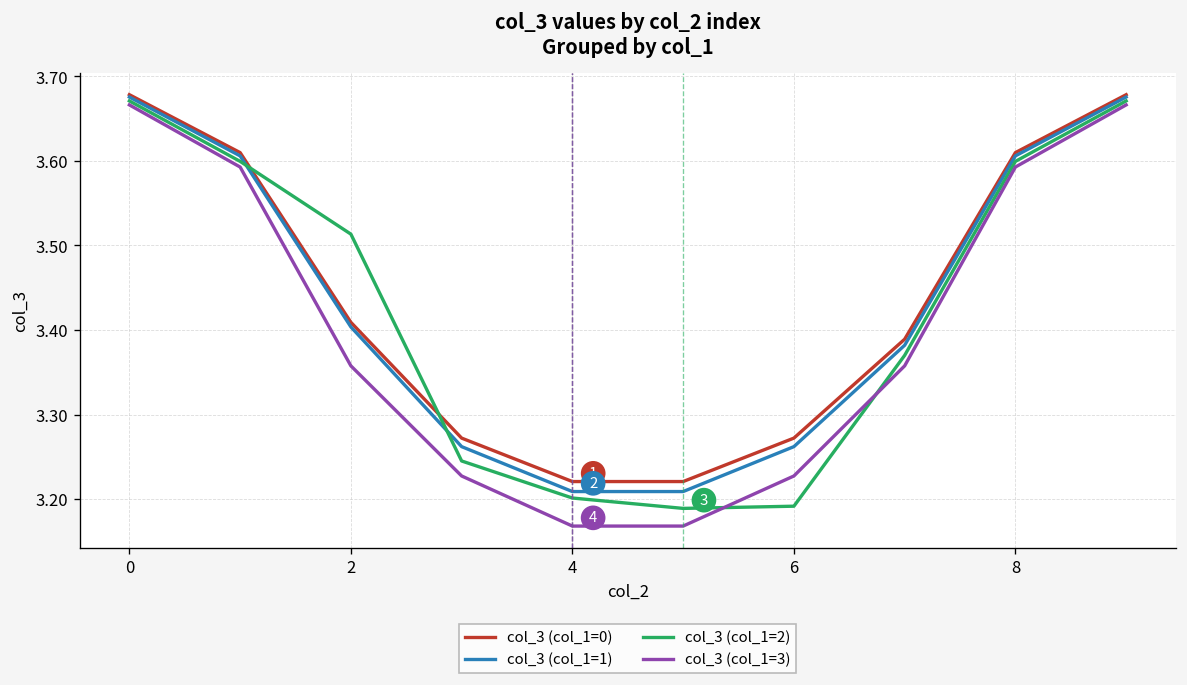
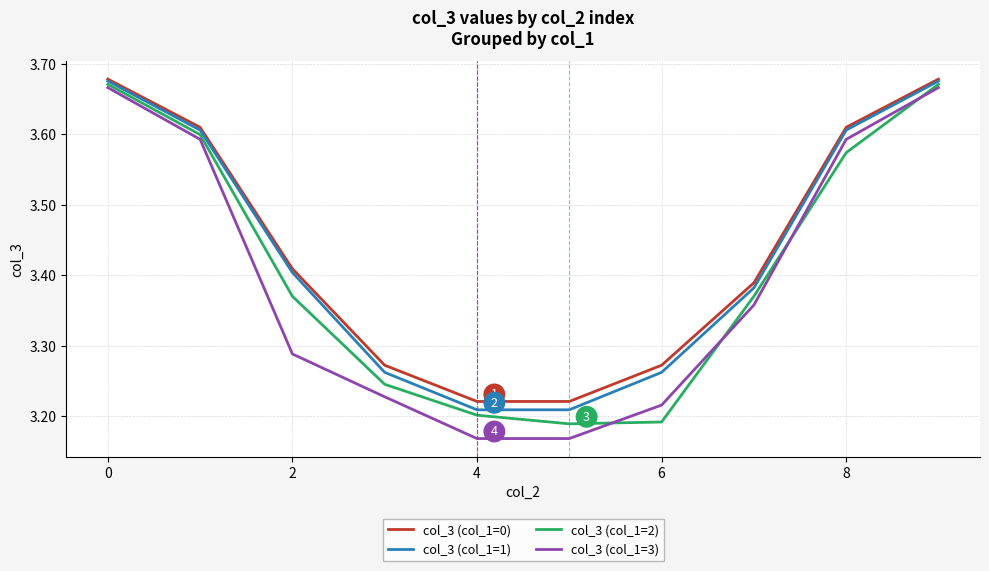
  {
    "col_3 (col_1=0)": {
      "2": 3.41,
      "6": 3.27,
      "8": 3.61
    },
    "col_3 (col_1=1)": {
      "2": 3.40,
      "6": 3.26,
      "8": 3.61
    },
    "col_3 (col_1=2)": {
      "0": 3.67,
-     "2": 3.51,
+     "2": 3.37,
      "4": 3.20,
      "6": 3.19,
-     "8": 3.60
+     "8": 3.57
    },
    "col_3 (col_1=3)": {
      "0": 3.67,
-     "2": 3.36,
-     "6": 3.23,
+     "2": 3.29,
+     "6": 3.22,
      "8": 3.59
    }
  }
